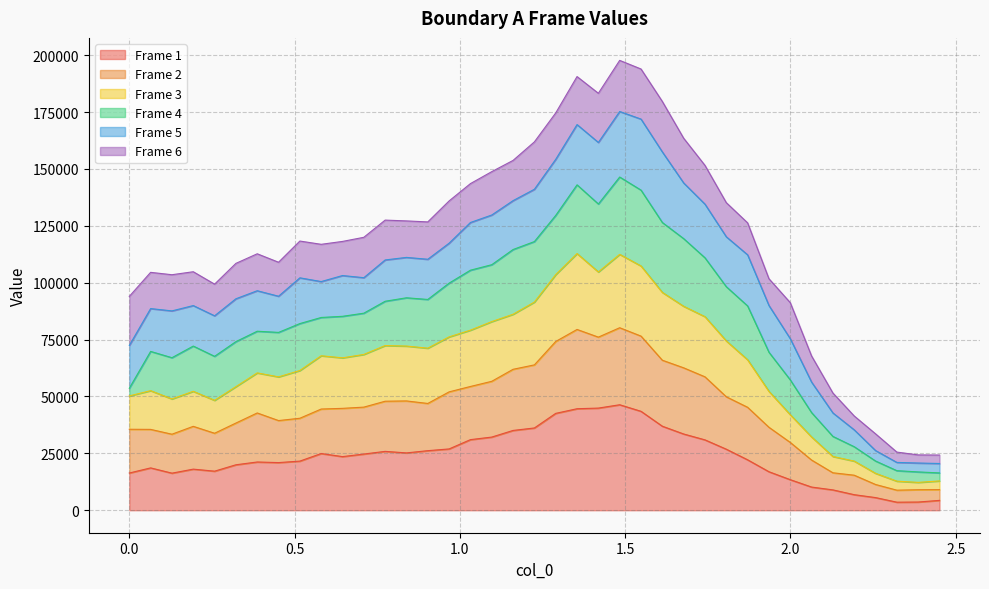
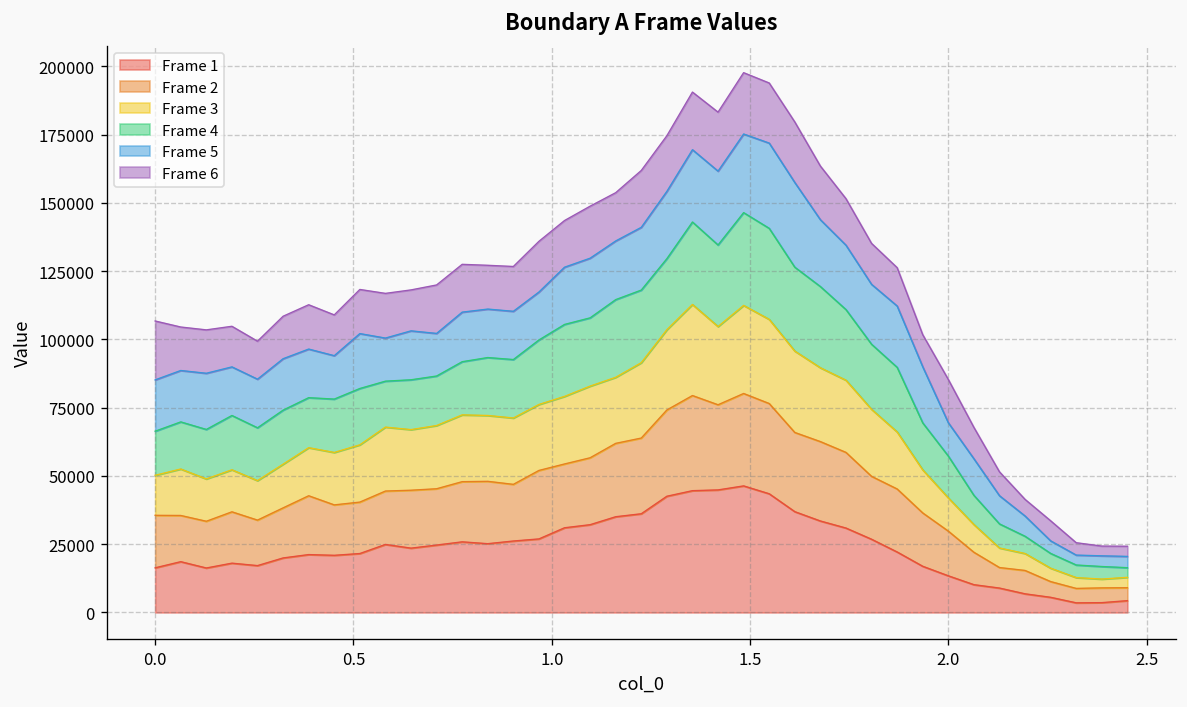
  {
    "Frame 4": {
-     "0.0": 3000,
+     "0.0": 16000,
      "2.0": 15000
    },
    "Frame 5": {
      "0.0": 19000,
-     "2.0": 18000
+     "2.0": 12000
    },
    "Frame 6": {
      "0.0": 22000,
      "2.0": 16000
    }
  }
